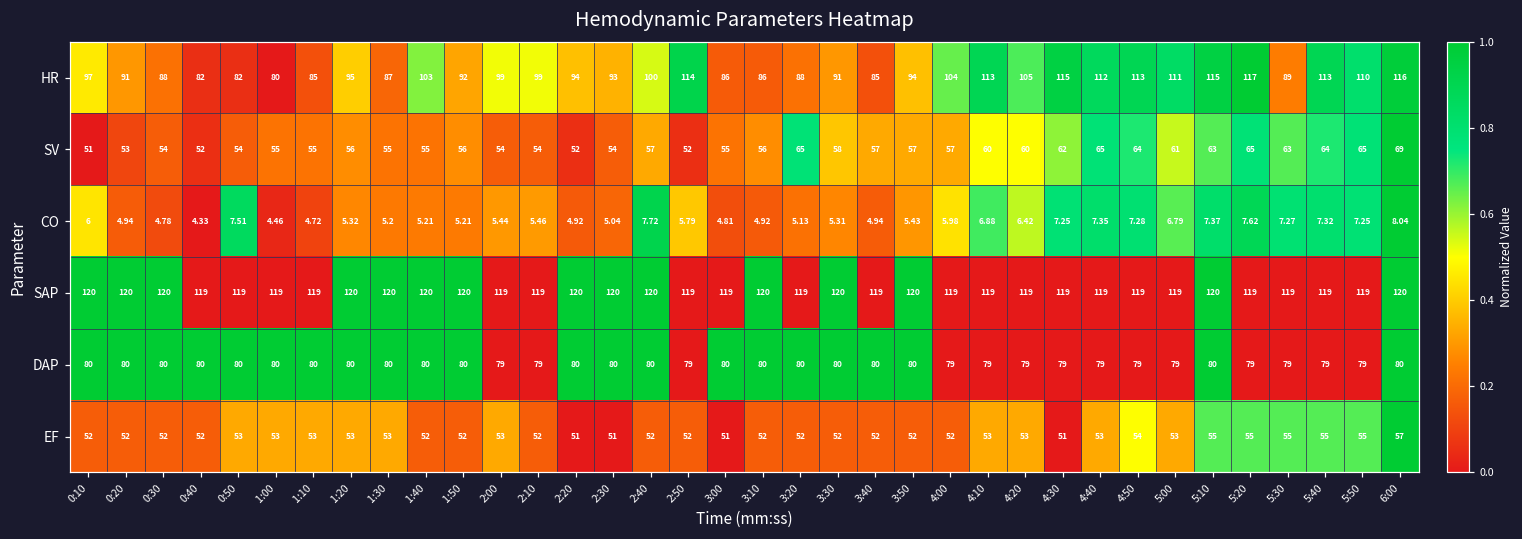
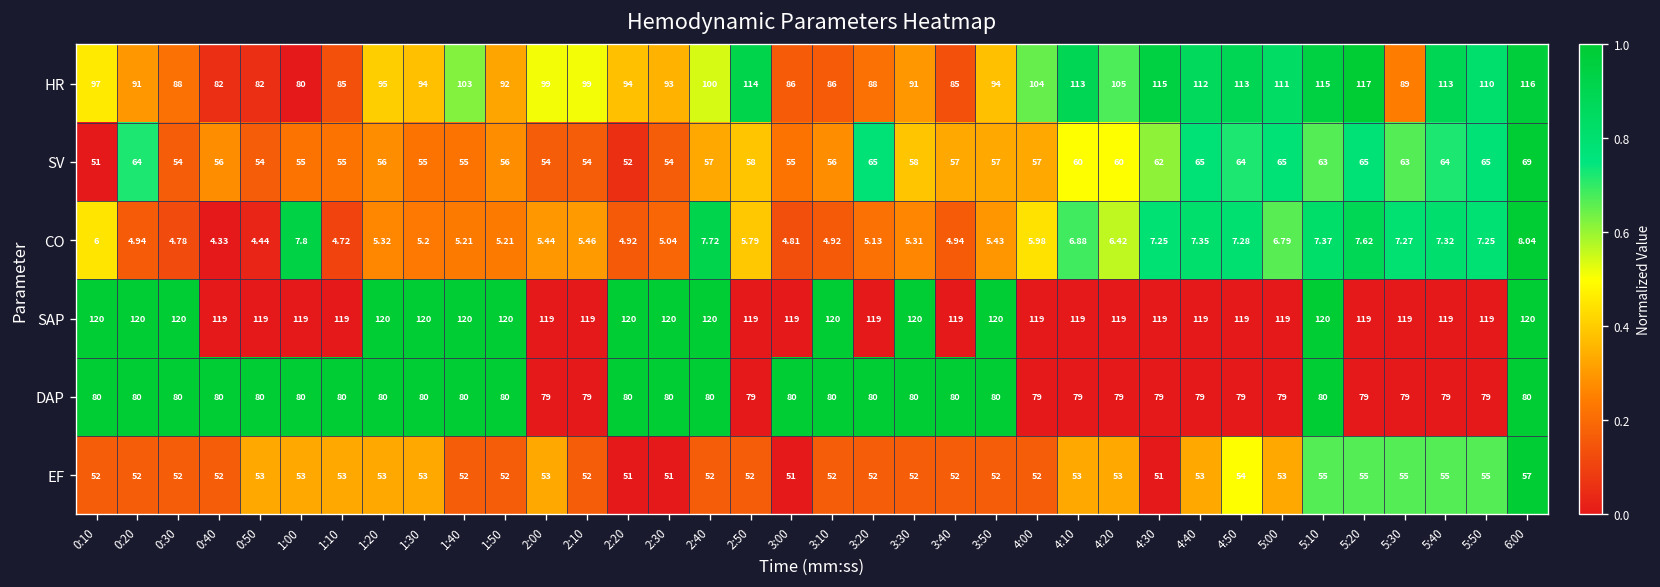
  {
    "HR": {
      "0:10": 97,
      "0:20": 91,
      "0:30": 88,
      "0:40": 82,
      "0:50": 82,
      "1:00": 80,
      "1:10": 85,
      "1:20": 95,
-     "1:30": 87,
+     "1:30": 94,
      "1:40": 103,
      "1:50": 92,
      "2:00": 99,
      "2:10": 99,
      "2:20": 94,
      "2:30": 93,
      "2:40": 100,
      "2:50": 114,
      "3:00": 86,
      "3:10": 86,
      "3:20": 88,
      "3:30": 91,
      "3:40": 85,
      "3:50": 94,
      "4:00": 104,
      "4:10": 113,
      "4:20": 105,
      "4:30": 115,
      "4:40": 112,
      "4:50": 113,
      "5:00": 111,
      "5:10": 115,
      "5:20": 117,
      "5:30": 89,
      "5:40": 113,
      "5:50": 110,
      "6:00": 116
    },
    "SV": {
      "0:10": 51,
-     "0:20": 53,
+     "0:20": 64,
      "0:30": 54,
-     "0:40": 52,
+     "0:40": 56,
      "0:50": 54,
      "1:00": 55,
      "1:10": 55,
      "1:20": 56,
      "1:30": 55,
      "1:40": 55,
      "1:50": 56,
      "2:00": 54,
      "2:10": 54,
      "2:20": 52,
      "2:30": 54,
      "2:40": 57,
-     "2:50": 52,
+     "2:50": 58,
      "3:00": 55,
      "3:10": 56,
      "3:20": 65,
      "3:30": 58,
      "3:40": 57,
      "3:50": 57,
      "4:00": 57,
      "4:10": 60,
      "4:20": 60,
      "4:30": 62,
      "4:40": 65,
      "4:50": 64,
-     "5:00": 61,
+     "5:00": 65,
      "5:10": 63,
      "5:20": 65,
      "5:30": 63,
      "5:40": 64,
      "5:50": 65,
      "6:00": 69
    },
    "CO": {
      "0:10": 6,
      "0:20": 4.94,
      "0:30": 4.78,
      "0:40": 4.33,
-     "0:50": 7.51,
-     "1:00": 4.46,
+     "0:50": 4.44,
+     "1:00": 7.8,
      "1:10": 4.72,
      "1:20": 5.32,
      "1:30": 5.2,
      "1:40": 5.21,
      "1:50": 5.21,
      "2:00": 5.44,
      "2:10": 5.46,
      "2:20": 4.92,
      "2:30": 5.04,
      "2:40": 7.72,
      "2:50": 5.79,
      "3:00": 4.81,
      "3:10": 4.92,
      "3:20": 5.13,
      "3:30": 5.31,
      "3:40": 4.94,
      "3:50": 5.43,
      "4:00": 5.98,
      "4:10": 6.88,
      "4:20": 6.42,
      "4:30": 7.25,
      "4:40": 7.35,
      "4:50": 7.28,
      "5:00": 6.79,
      "5:10": 7.37,
      "5:20": 7.62,
      "5:30": 7.27,
      "5:40": 7.32,
      "5:50": 7.25,
      "6:00": 8.04
    }
  }
